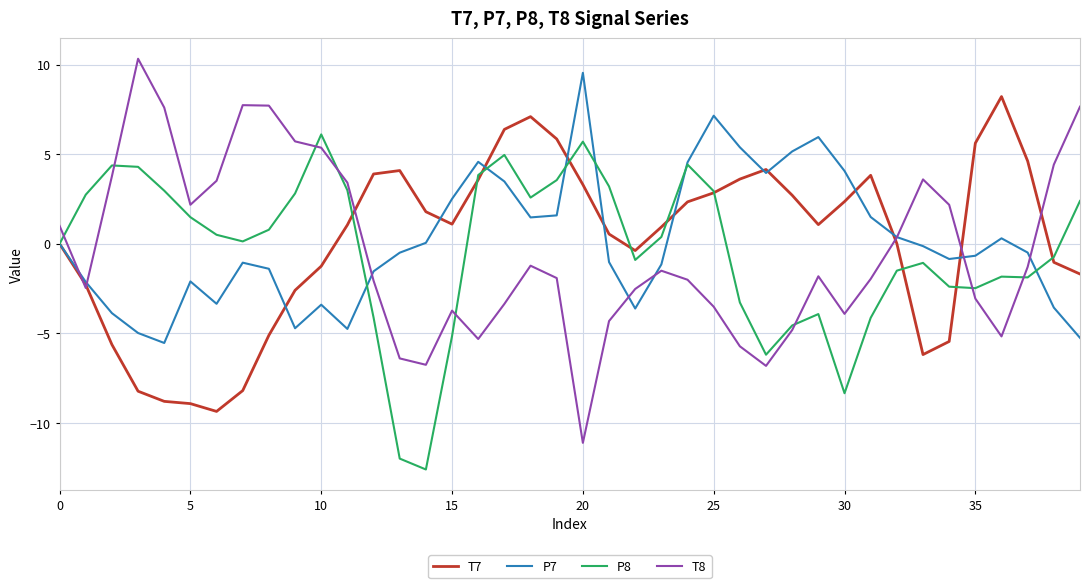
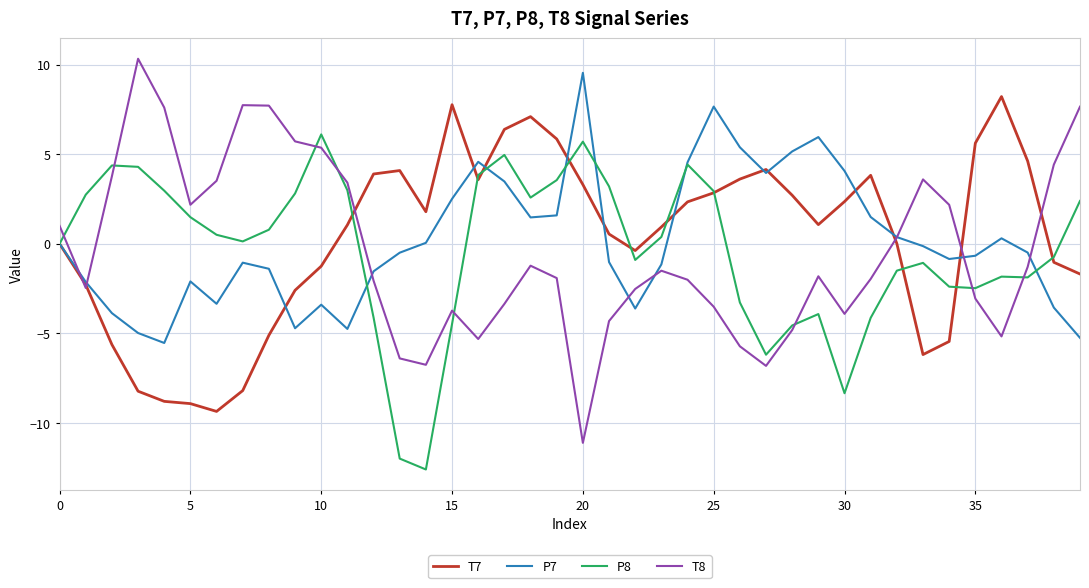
  {
    "T7": {
      "5": -8.9,
      "10": -1.3,
-     "15": 1.1,
+     "15": 7.8,
      "20": 3.3,
      "30": 2.4,
      "35": 5.6
    },
    "P7": {
      "5": -2.1,
      "10": -3.4,
      "15": 2.5,
      "20": 9.5,
-     "25": 7.1,
+     "25": 7.7,
      "30": 4.1,
      "35": -0.7
    },
    "P8": {
      "5": 1.5,
      "10": 6.1,
-     "15": -5.2,
+     "15": -4.5,
      "20": 5.7,
      "30": -8.3,
      "35": -2.5
    },
    "T8": {
      "0": 1.0,
      "5": 2.2,
      "10": 5.4,
      "15": -3.7,
      "20": -11.1,
      "25": -3.5,
      "30": -3.9,
      "35": -3.1
    }
  }
